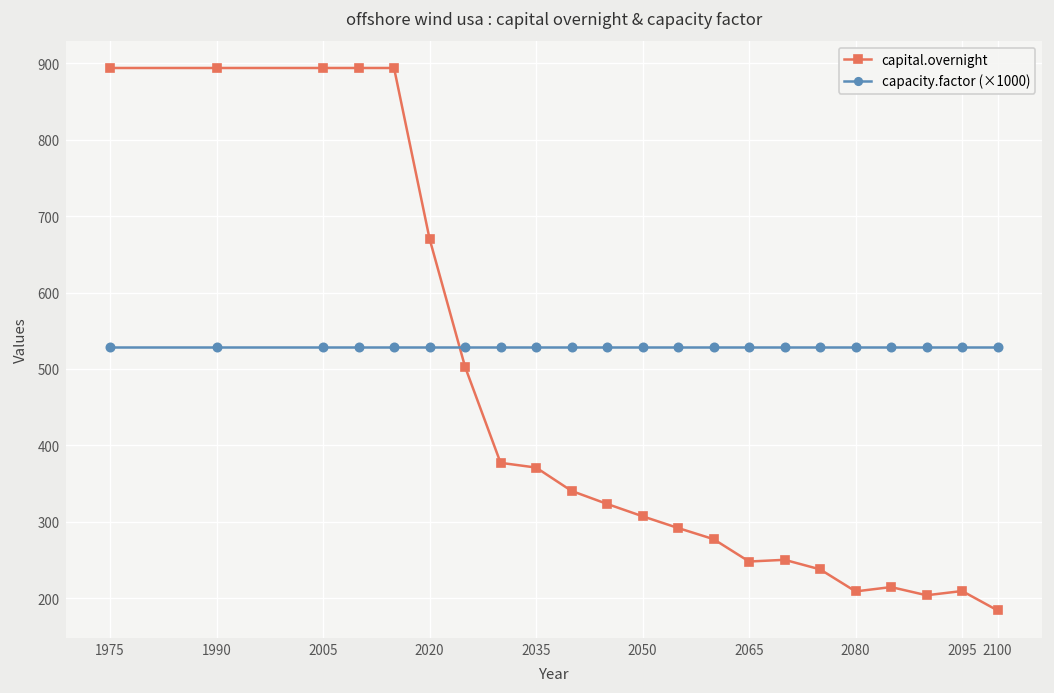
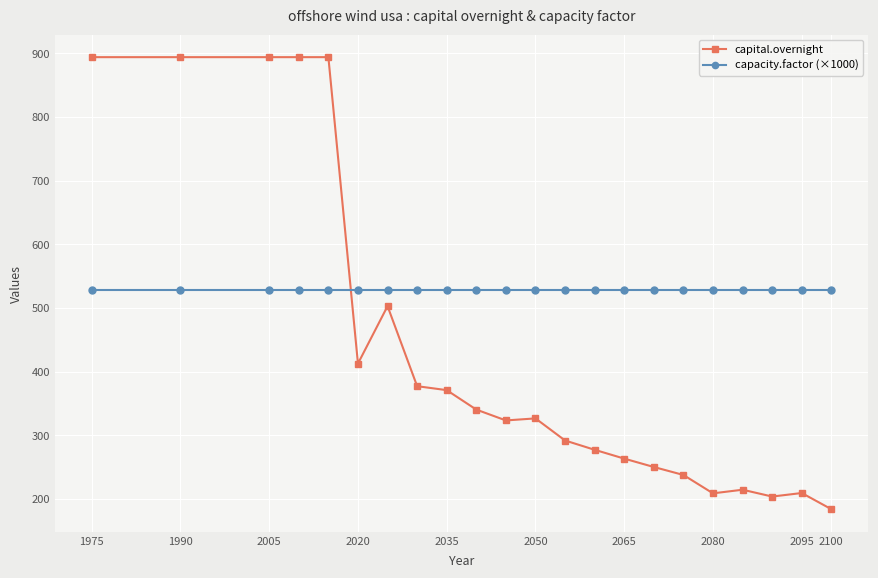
  {
    "capital.overnight": {
      "1975": 890,
      "1990": 890,
      "2005": 890,
-     "2020": 670,
+     "2020": 410,
      "2035": 370,
-     "2050": 310,
-     "2065": 250,
+     "2050": 330,
+     "2065": 260,
      "2080": 210,
      "2095": 210,
      "2100": 180
    },
    "capacity.factor (×1000)": {
      "1975": 530,
      "1990": 530,
      "2005": 530,
      "2020": 530,
      "2035": 530,
      "2050": 530,
      "2065": 530,
      "2080": 530,
      "2095": 530,
      "2100": 530
    }
  }
